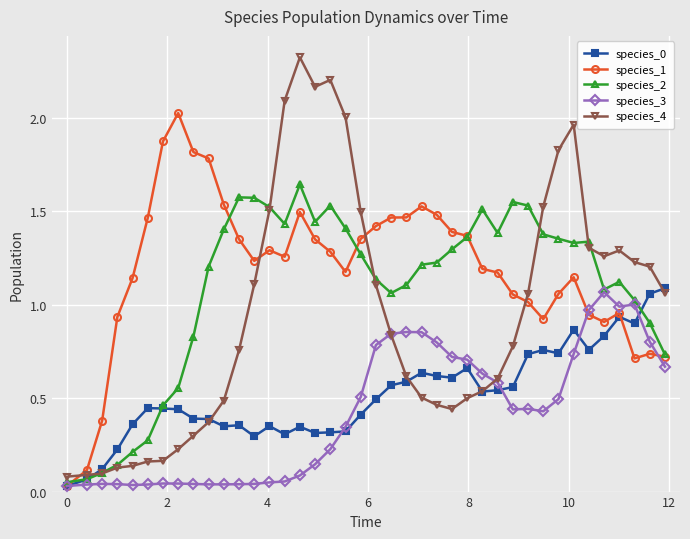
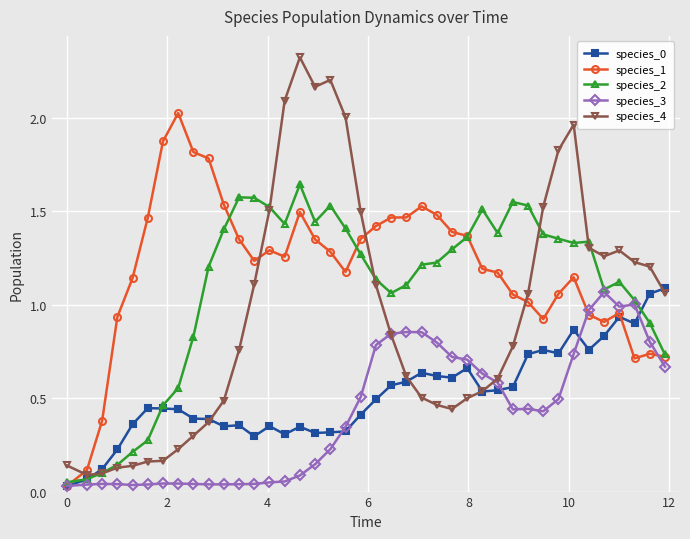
  {
    "species_2": {
      "0": 0.05
    },
    "species_4": {
-     "0": 0.08
+     "0": 0.14
    }
  }
